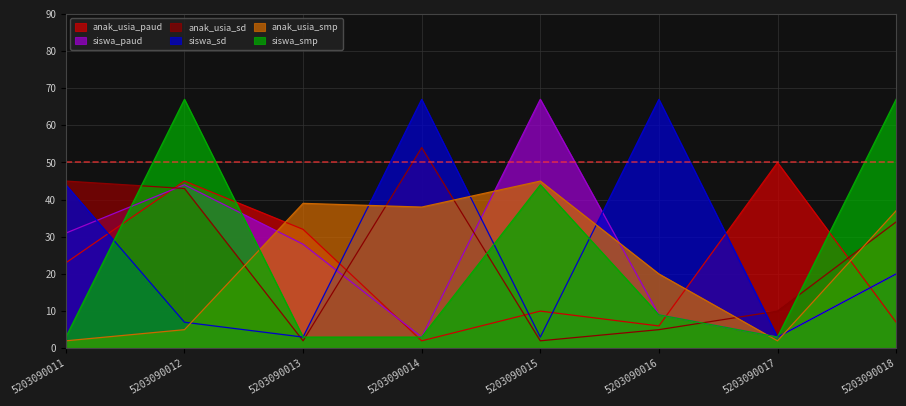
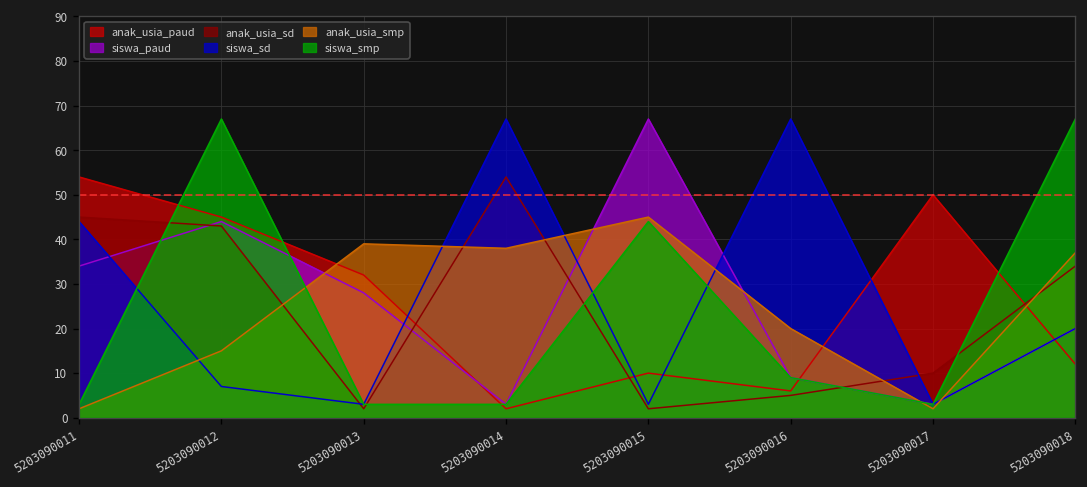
  {
    "anak_usia_paud": {
-     "5203090011": 23,
+     "5203090011": 54,
      "5203090012": 45,
      "5203090013": 32,
      "5203090014": 2,
      "5203090015": 10,
      "5203090016": 6,
      "5203090017": 50,
-     "5203090018": 7
+     "5203090018": 12
    },
    "siswa_paud": {
-     "5203090011": 31,
+     "5203090011": 34,
      "5203090012": 44,
      "5203090013": 28,
      "5203090015": 67
    },
    "anak_usia_sd": {
      "5203090011": 45,
      "5203090012": 43,
      "5203090013": 2,
      "5203090014": 54,
      "5203090015": 2,
      "5203090016": 5,
      "5203090017": 10,
      "5203090018": 34
    },
    "siswa_sd": {
      "5203090011": 44,
      "5203090012": 7,
      "5203090014": 67,
      "5203090015": 3,
      "5203090016": 67
    },
    "anak_usia_smp": {
      "5203090011": 2,
-     "5203090012": 5,
+     "5203090012": 15,
      "5203090013": 39,
      "5203090014": 38,
      "5203090015": 45,
      "5203090016": 20,
      "5203090017": 2,
      "5203090018": 37
    },
    "siswa_smp": {
      "5203090011": 3,
      "5203090012": 67,
      "5203090015": 44,
      "5203090018": 67
    }
  }
